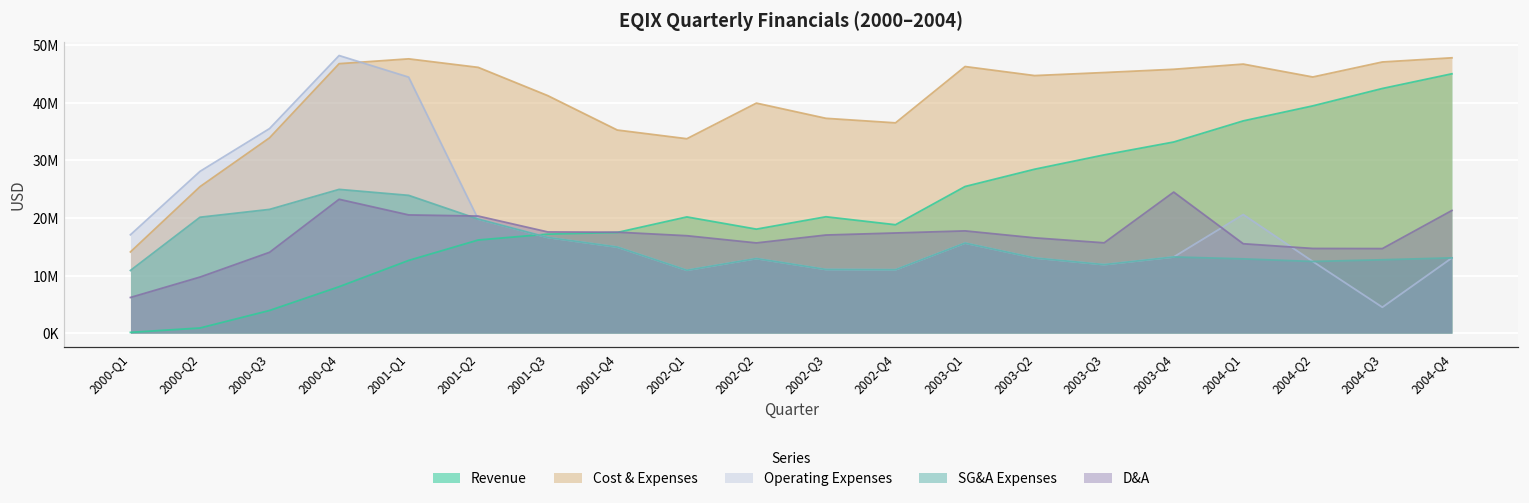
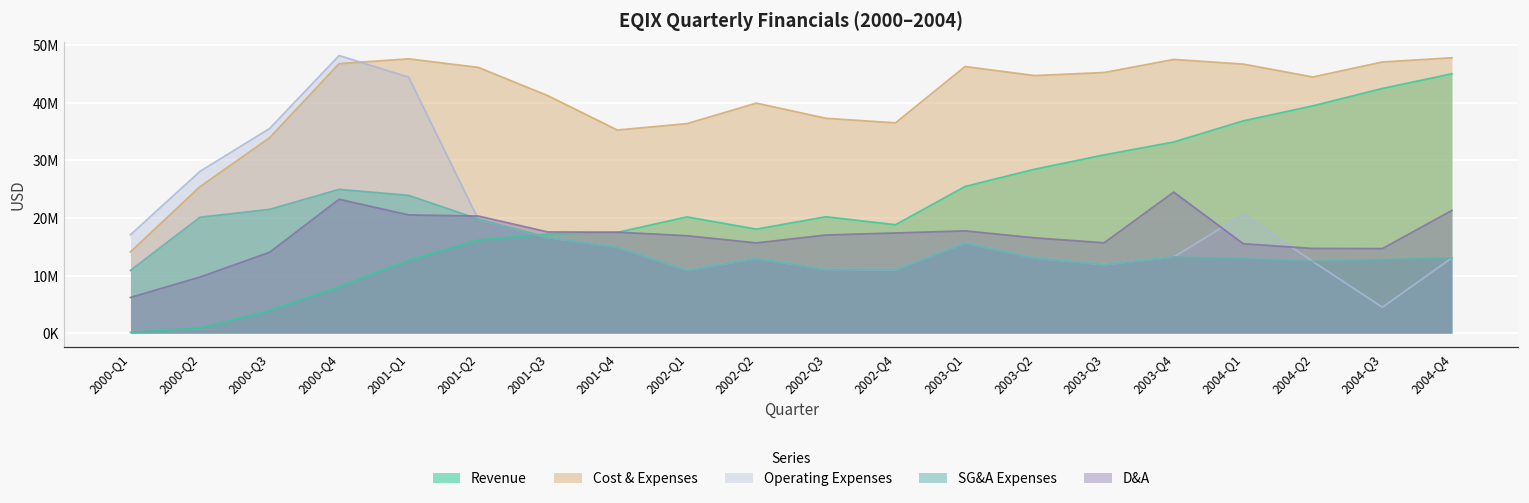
  {
    "Cost & Expenses": {
      "2000-Q1": 14000000,
      "2000-Q2": 25000000,
      "2000-Q3": 34000000,
      "2000-Q4": 47000000,
      "2001-Q1": 48000000,
      "2001-Q2": 46000000,
      "2001-Q3": 41000000,
      "2001-Q4": 35000000,
-     "2002-Q1": 34000000,
+     "2002-Q1": 36000000,
      "2002-Q2": 40000000,
      "2002-Q3": 37000000,
      "2002-Q4": 36000000,
      "2003-Q1": 46000000,
      "2003-Q2": 45000000,
      "2003-Q3": 45000000,
-     "2003-Q4": 46000000,
+     "2003-Q4": 47000000,
      "2004-Q1": 47000000,
      "2004-Q2": 44000000,
      "2004-Q3": 47000000,
      "2004-Q4": 48000000
    },
    "Operating Expenses": {
      "2000-Q1": 17000000,
      "2000-Q2": 28000000,
      "2000-Q3": 35000000,
      "2000-Q4": 48000000,
      "2001-Q1": 44000000,
      "2004-Q1": 21000000,
      "2004-Q3": 4000000
    }
  }
